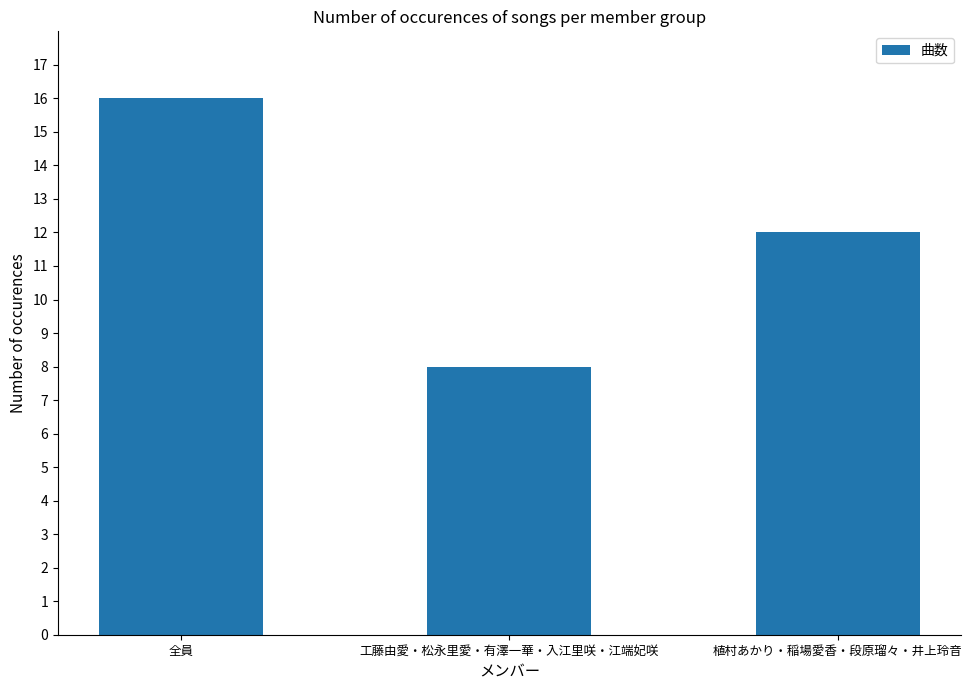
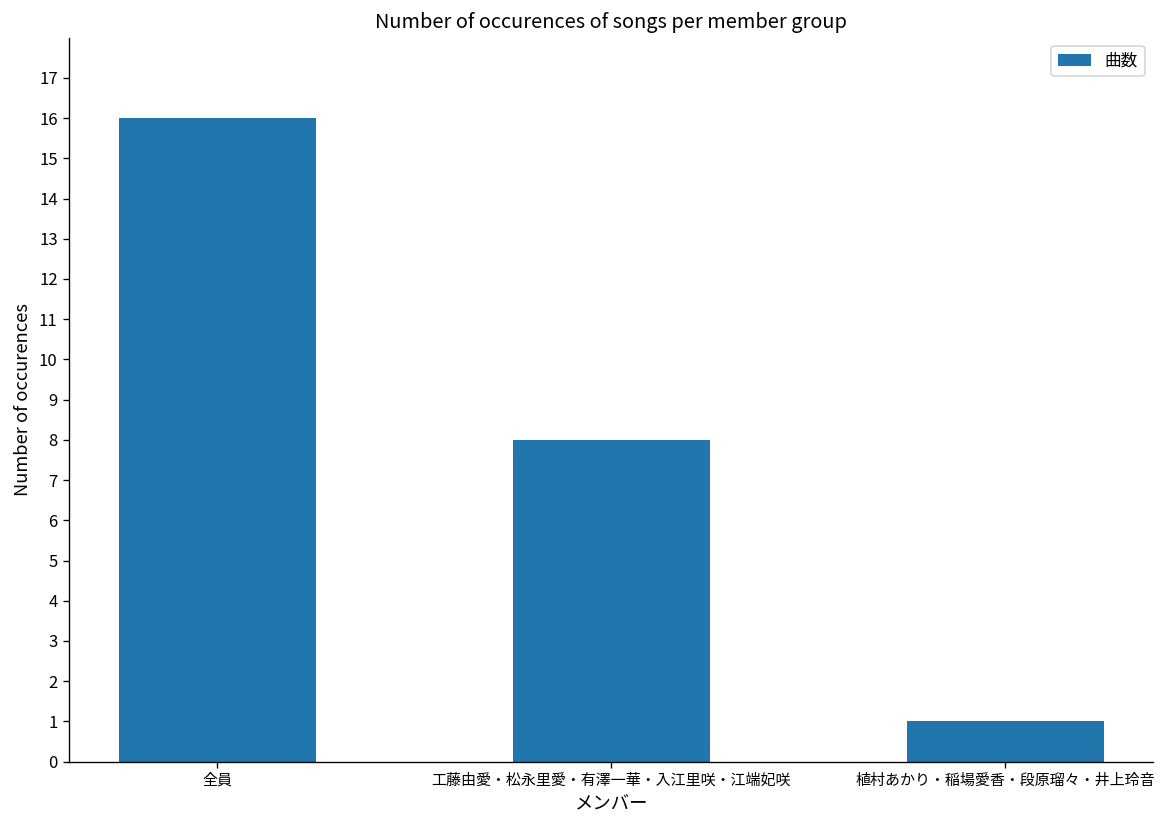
  {
    "全員": 16,
    "工藤由愛・松永里愛・有澤一華・入江里咲・江端妃咲": 8,
-   "植村あかり・稲場愛香・段原瑠々・井上玲音": 12
+   "植村あかり・稲場愛香・段原瑠々・井上玲音": 1
  }
